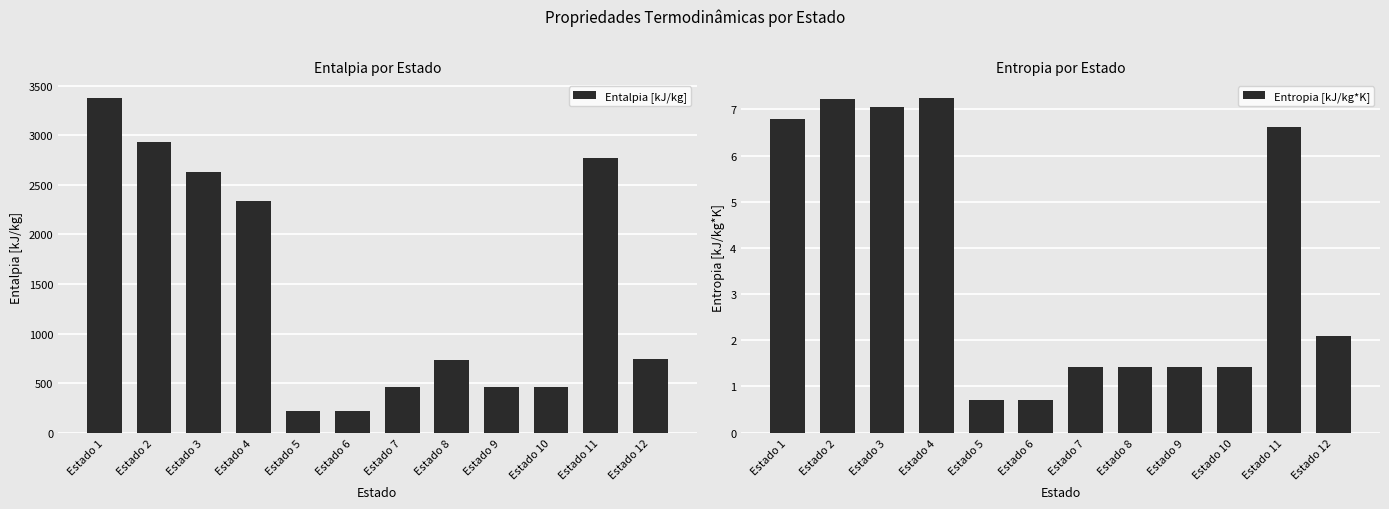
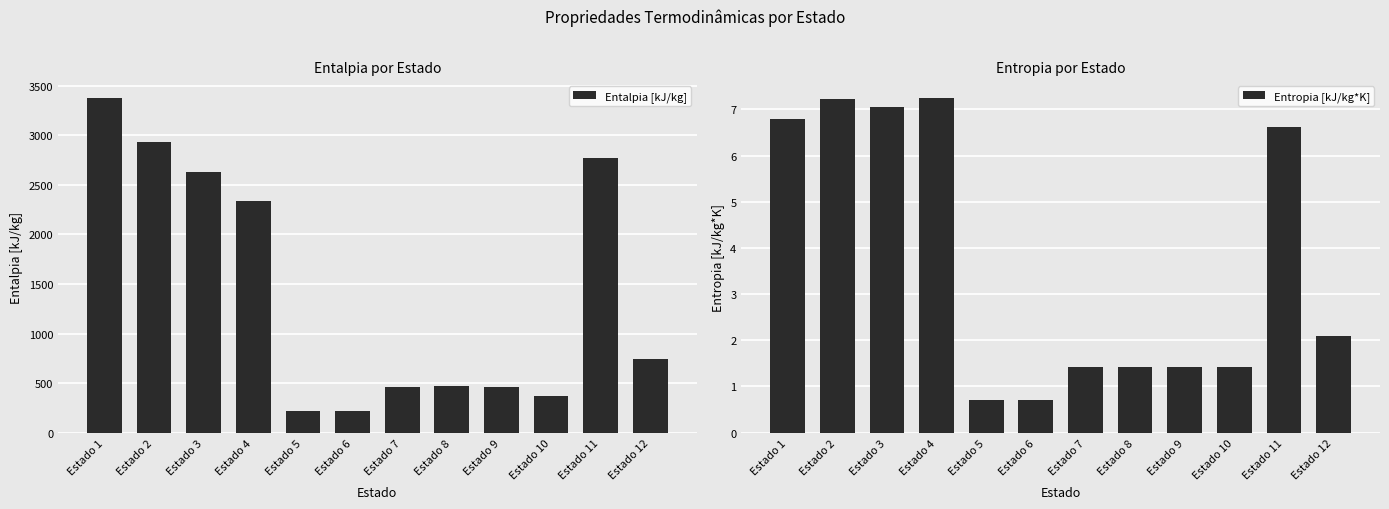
  {
    "Entalpia por Estado": {
      "Estado 1": 3400,
      "Estado 2": 2900,
      "Estado 3": 2600,
      "Estado 4": 2300,
      "Estado 5": 200,
      "Estado 6": 200,
      "Estado 7": 500,
-     "Estado 8": 700,
+     "Estado 8": 500,
      "Estado 9": 500,
-     "Estado 10": 500,
+     "Estado 10": 400,
      "Estado 11": 2800,
      "Estado 12": 700
    },
    "Entropia por Estado": {
      "Estado 1": 6.8,
      "Estado 2": 7.2,
      "Estado 3": 7.0,
      "Estado 4": 7.3,
      "Estado 5": 0.7,
      "Estado 6": 0.7,
      "Estado 7": 1.4,
      "Estado 8": 1.4,
      "Estado 9": 1.4,
      "Estado 10": 1.4,
      "Estado 11": 6.6,
      "Estado 12": 2.1
    }
  }
